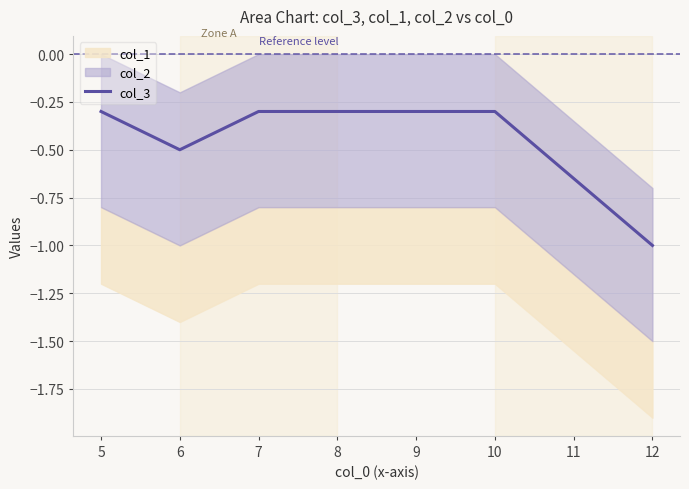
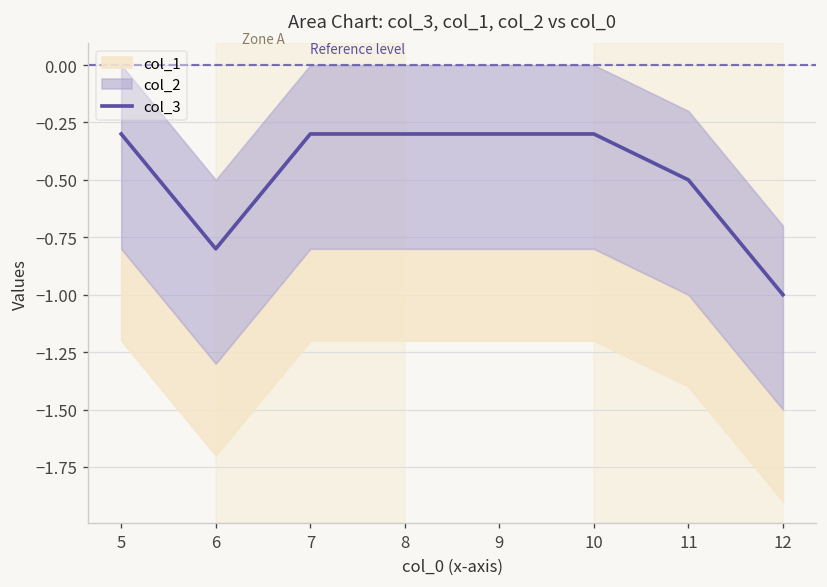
  {
    "col_3": {
      "5": -0.30,
-     "6": -0.50,
+     "6": -0.80,
      "7": -0.30,
      "8": -0.30,
      "9": -0.30,
      "10": -0.30,
-     "11": -0.65,
+     "11": -0.50,
      "12": -1.00
    },
    "col_2": {
      "6": 0.80,
      "7": 0.80,
      "8": 0.80,
      "9": 0.80,
      "10": 0.80,
      "11": 0.80,
      "12": 0.80
    }
  }
